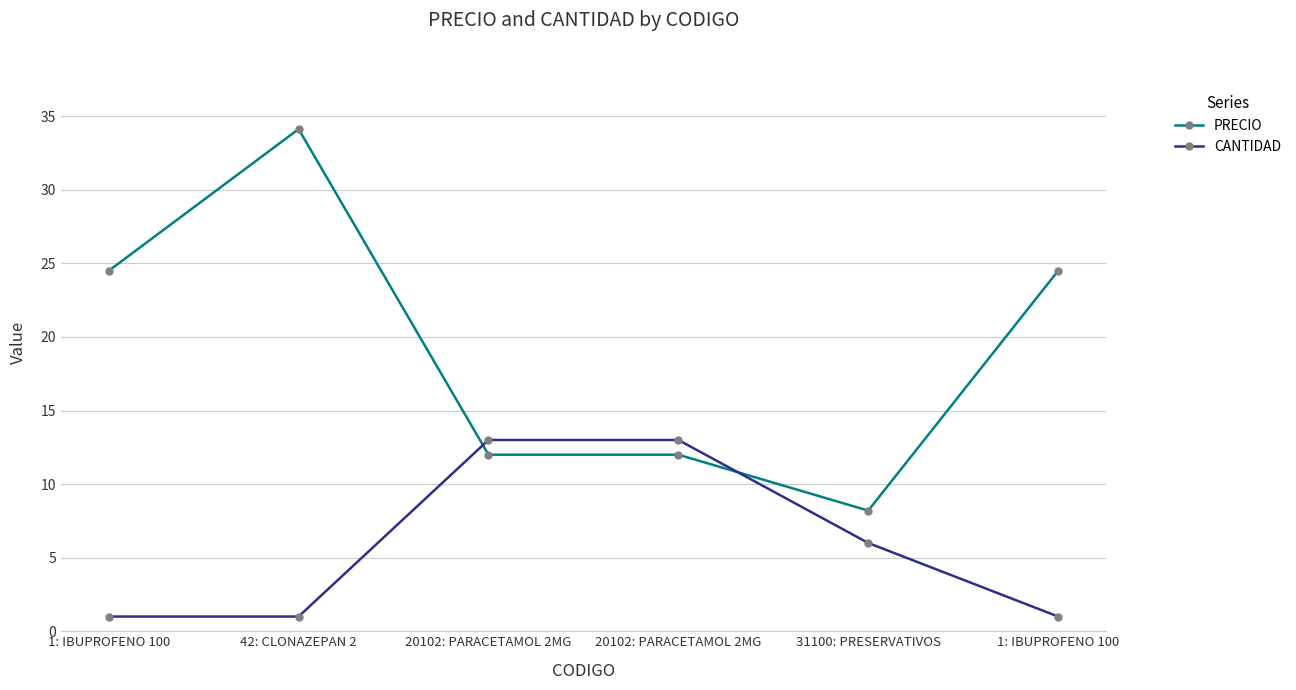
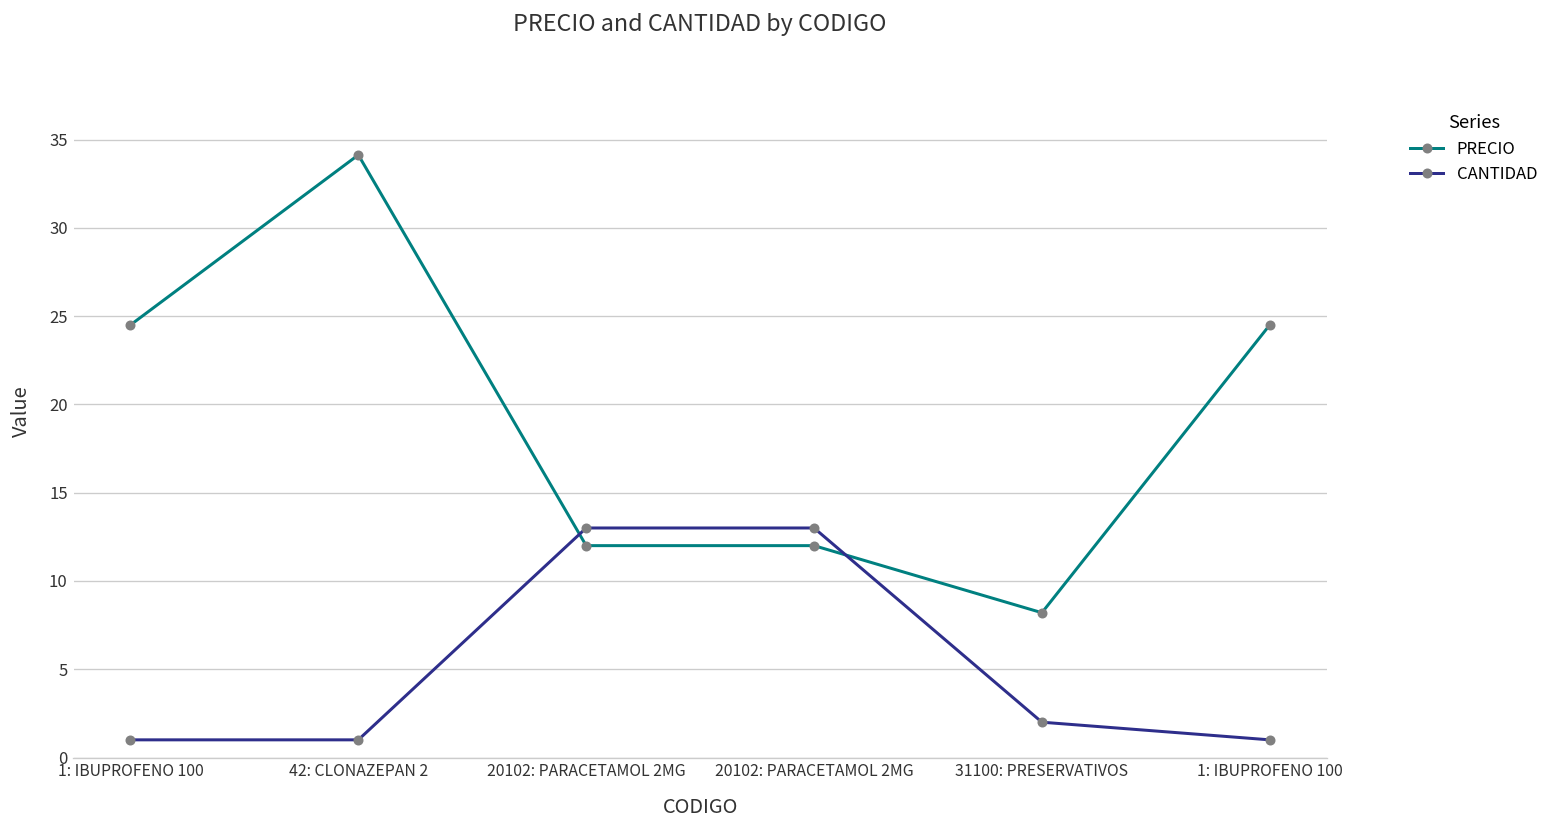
  {
    "PRECIO": {
      "42: CLONAZEPAN 2": 34,
      "31100: PRESERVATIVOS": 8.2
    },
    "CANTIDAD": {
      "42: CLONAZEPAN 2": 1,
-     "31100: PRESERVATIVOS": 6
+     "31100: PRESERVATIVOS": 2
    }
  }
